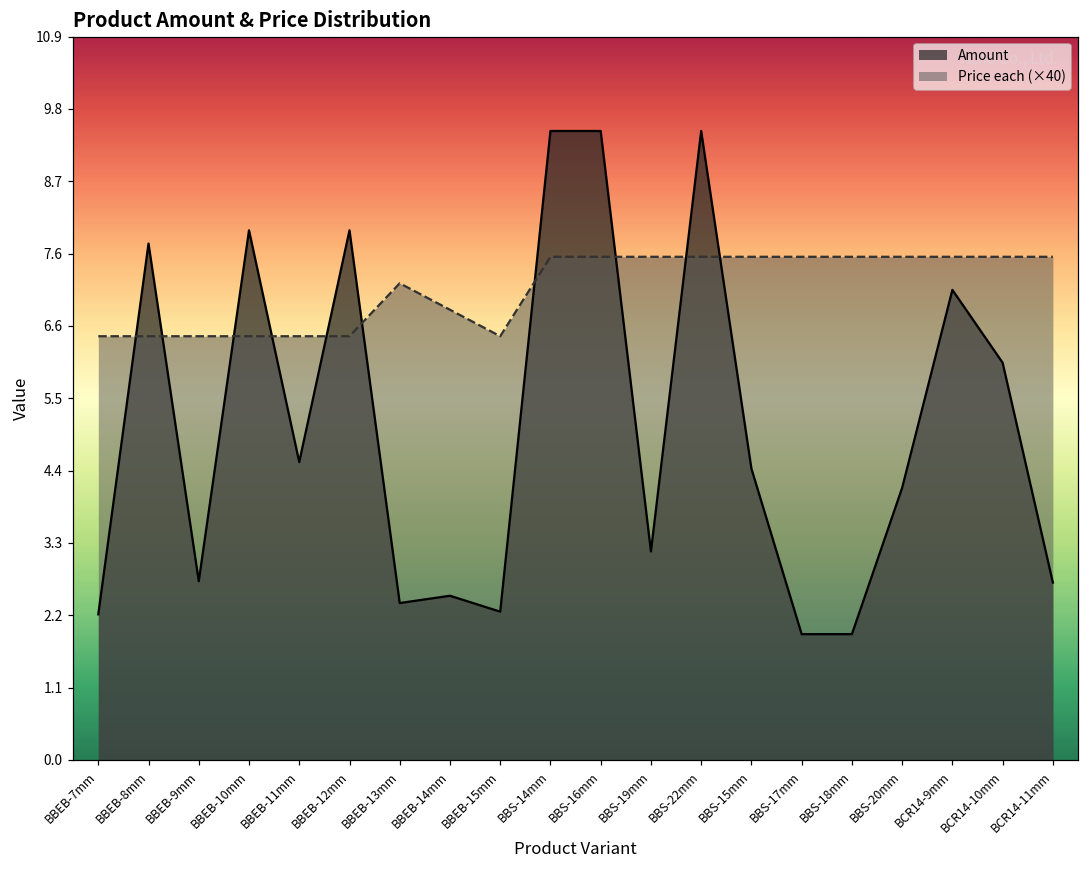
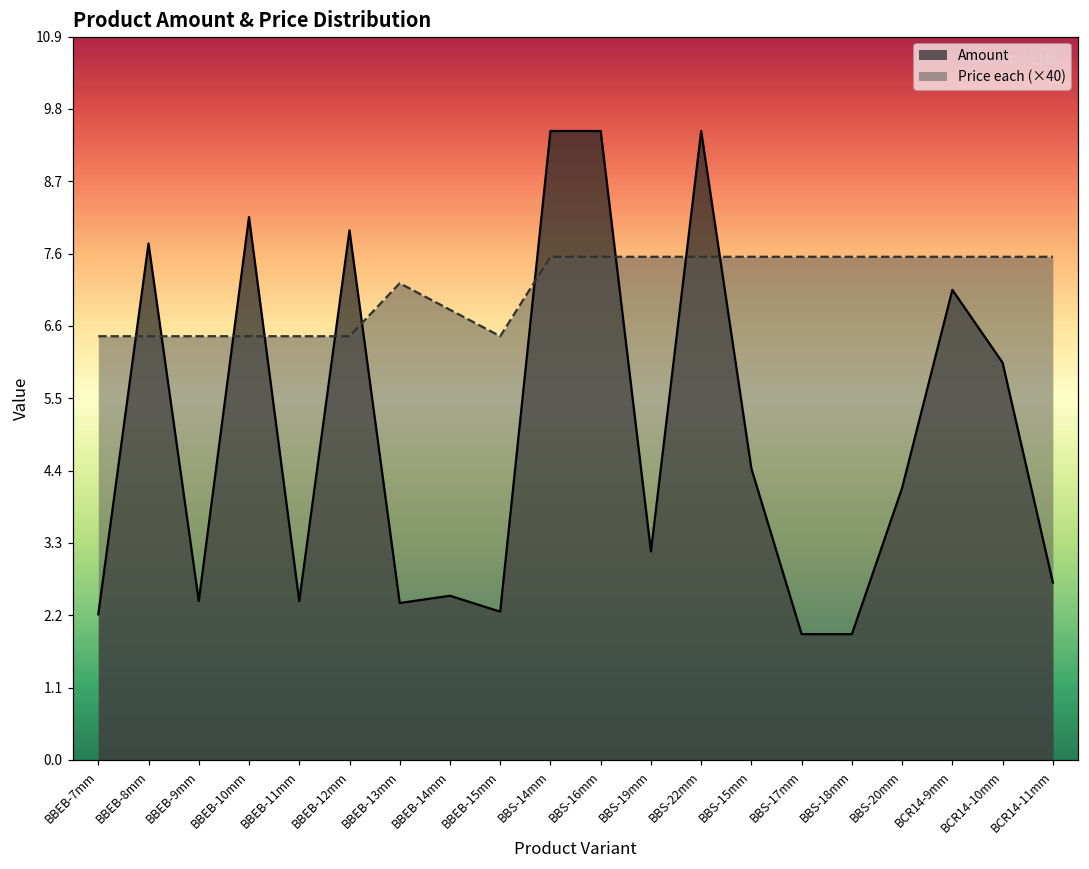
  {
    "Amount": {
      "BBEB-7mm": 2.2,
      "BBEB-8mm": 7.8,
-     "BBEB-9mm": 2.7,
-     "BBEB-10mm": 8.0,
-     "BBEB-11mm": 4.5,
+     "BBEB-9mm": 2.4,
+     "BBEB-10mm": 8.2,
+     "BBEB-11mm": 2.4,
      "BBEB-12mm": 8.0,
      "BBEB-13mm": 2.4,
      "BBEB-14mm": 2.5,
      "BBEB-15mm": 2.2,
      "BBS-14mm": 9.5,
      "BBS-16mm": 9.5,
      "BBS-19mm": 3.2,
      "BBS-22mm": 9.5,
      "BBS-15mm": 4.4,
      "BBS-17mm": 1.9,
      "BBS-18mm": 1.9,
      "BBS-20mm": 4.1,
      "BCR14-9mm": 7.1,
      "BCR14-10mm": 6.0,
      "BCR14-11mm": 2.7
    },
    "Price each (×40)": {
      "BBEB-7mm": 6.4,
      "BBEB-8mm": 6.4,
      "BBEB-9mm": 6.4,
      "BBEB-10mm": 6.4,
      "BBEB-11mm": 6.4,
      "BBEB-12mm": 6.4,
      "BBEB-13mm": 7.2,
      "BBEB-14mm": 6.8,
      "BBEB-15mm": 6.4,
      "BBS-14mm": 7.6,
      "BBS-16mm": 7.6,
      "BBS-19mm": 7.6,
      "BBS-22mm": 7.6,
      "BBS-15mm": 7.6,
      "BBS-17mm": 7.6,
      "BBS-18mm": 7.6,
      "BBS-20mm": 7.6,
      "BCR14-9mm": 7.6,
      "BCR14-10mm": 7.6,
      "BCR14-11mm": 7.6
    }
  }
